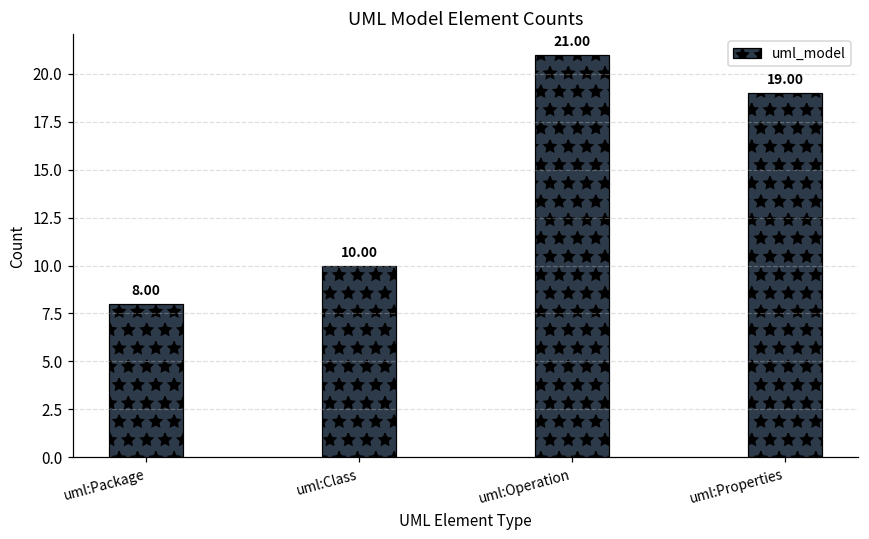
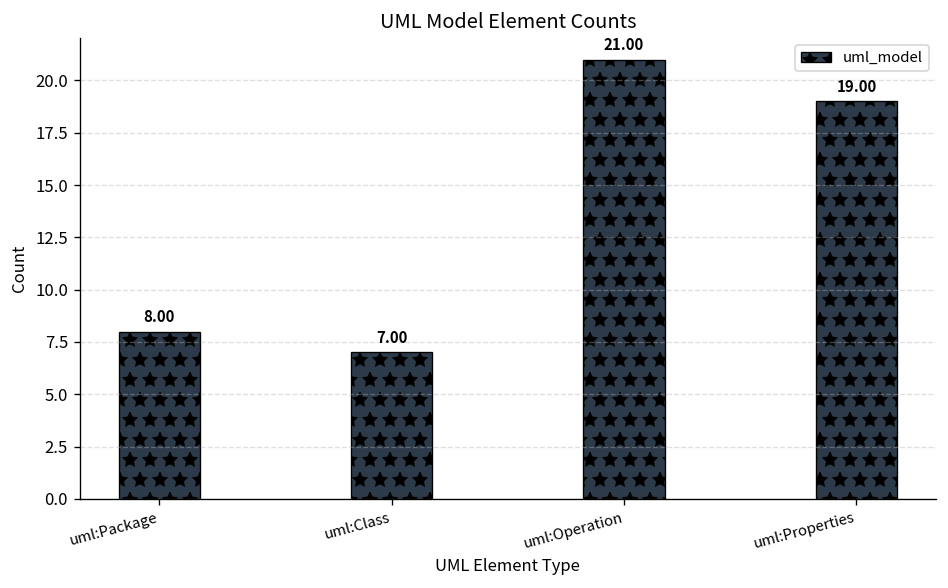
  {
    "uml:Package": 8.00,
-   "uml:Class": 10.00,
+   "uml:Class": 7.00,
    "uml:Operation": 21.00,
    "uml:Properties": 19.00
  }
